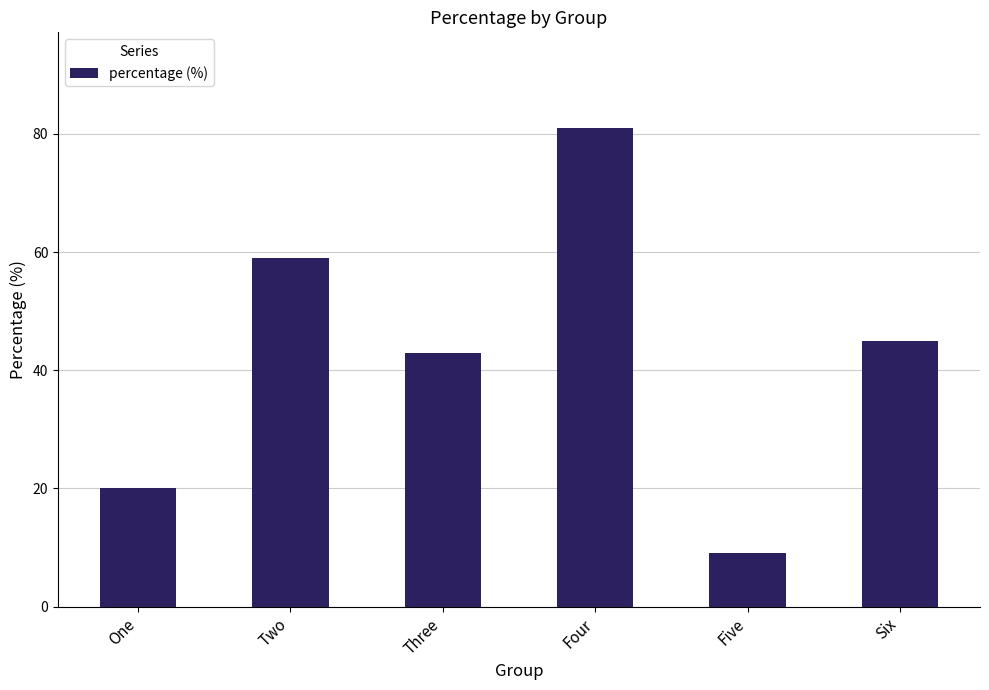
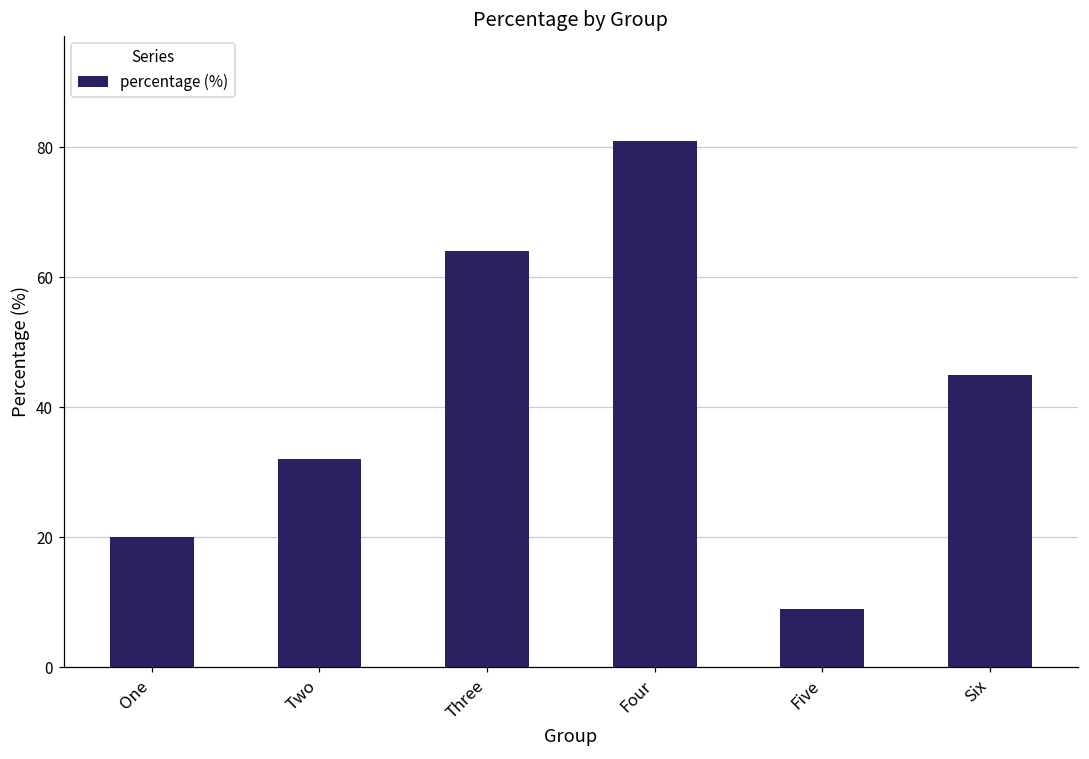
  {
    "One": 20,
-   "Two": 59,
-   "Three": 43,
+   "Two": 32,
+   "Three": 64,
    "Four": 81,
    "Five": 9,
    "Six": 45
  }
